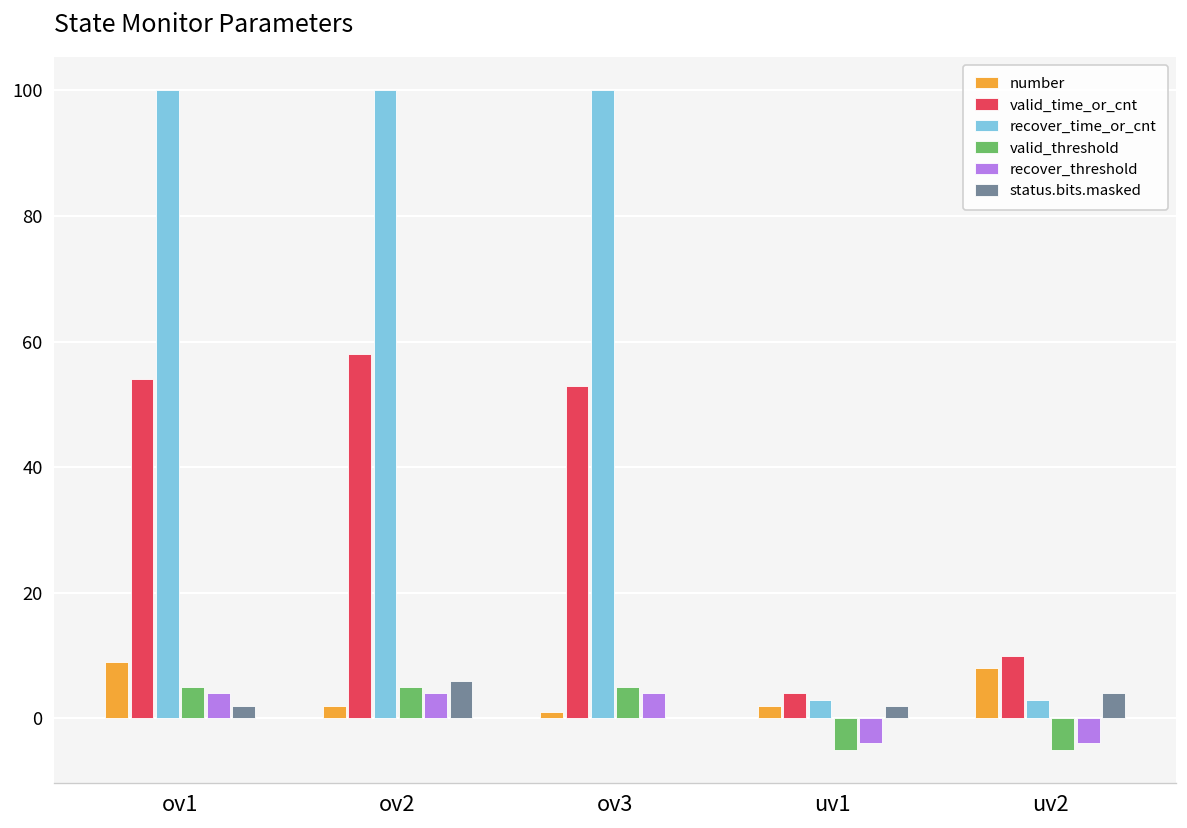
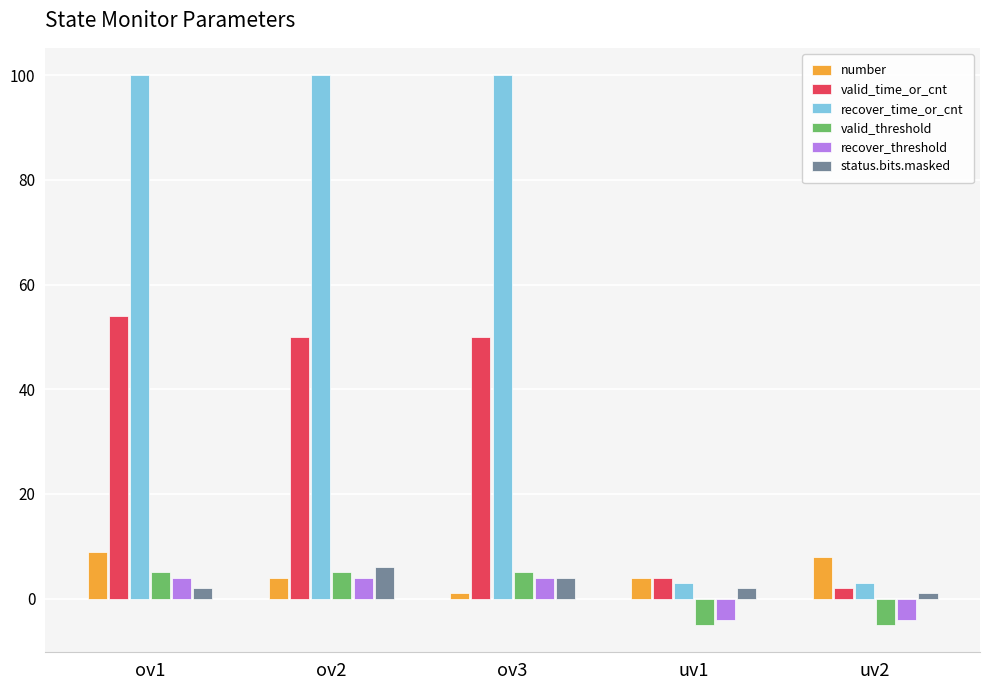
  {
    "number": {
      "ov1": 9,
-     "ov2": 2,
+     "ov2": 4,
      "ov3": 1,
-     "uv1": 2,
+     "uv1": 4,
      "uv2": 8
    },
    "valid_time_or_cnt": {
      "ov1": 54,
-     "ov2": 58,
-     "ov3": 53,
+     "ov2": 50,
+     "ov3": 50,
      "uv1": 4,
-     "uv2": 10
+     "uv2": 2
    },
    "recover_time_or_cnt": {
      "ov1": 100,
      "ov2": 100,
      "ov3": 100,
      "uv1": 3,
      "uv2": 3
    },
    "valid_threshold": {
      "ov1": 5,
      "ov2": 5,
      "ov3": 5,
      "uv1": -5,
      "uv2": -5
    },
    "recover_threshold": {
      "ov1": 4,
      "ov2": 4,
      "ov3": 4,
      "uv1": -4,
      "uv2": -4
    },
    "status.bits.masked": {
      "ov1": 2,
      "ov2": 6,
-     "ov3": 0,
+     "ov3": 4,
      "uv1": 2,
-     "uv2": 4
+     "uv2": 1
    }
  }
